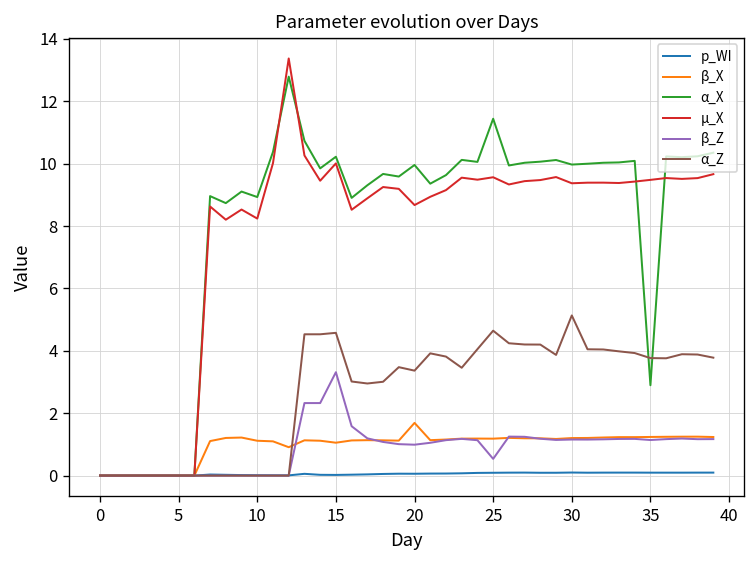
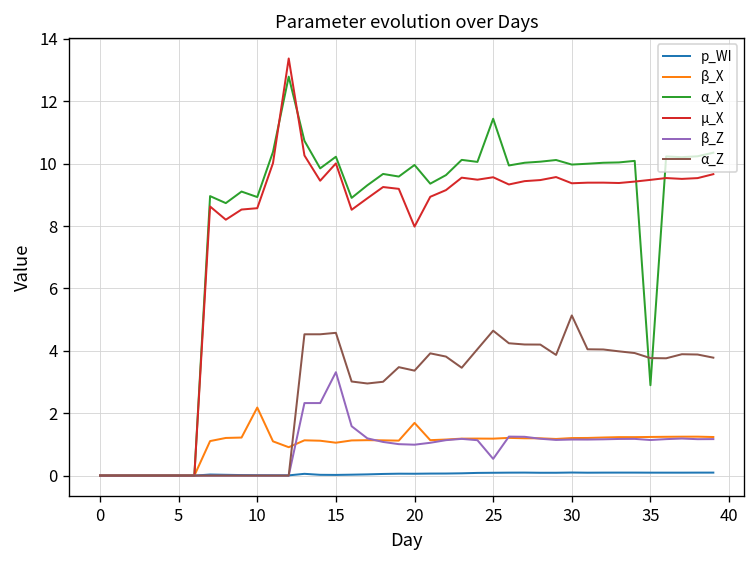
  {
    "p_WI": {
      "15": 0.0,
      "20": 0.1,
      "25": 0.1,
      "30": 0.1,
      "35": 0.1
    },
    "β_X": {
-     "10": 1.1,
+     "10": 2.2,
      "15": 1.1,
      "20": 1.7,
      "25": 1.2,
      "35": 1.2
    },
    "α_X": {
      "10": 8.9,
      "15": 10.2,
      "20": 10.0,
      "25": 11.4,
      "30": 10.0,
      "35": 2.9
    },
    "µ_X": {
-     "10": 8.2,
+     "10": 8.6,
      "15": 10.0,
-     "20": 8.7,
+     "20": 8.0,
      "25": 9.6,
      "30": 9.4,
      "35": 9.5
    },
    "β_Z": {
      "15": 3.3,
      "20": 1.0,
      "25": 0.5,
      "35": 1.1
    },
    "α_Z": {
      "15": 4.6,
      "20": 3.4,
      "25": 4.6,
      "30": 5.1,
      "35": 3.8
    }
  }
